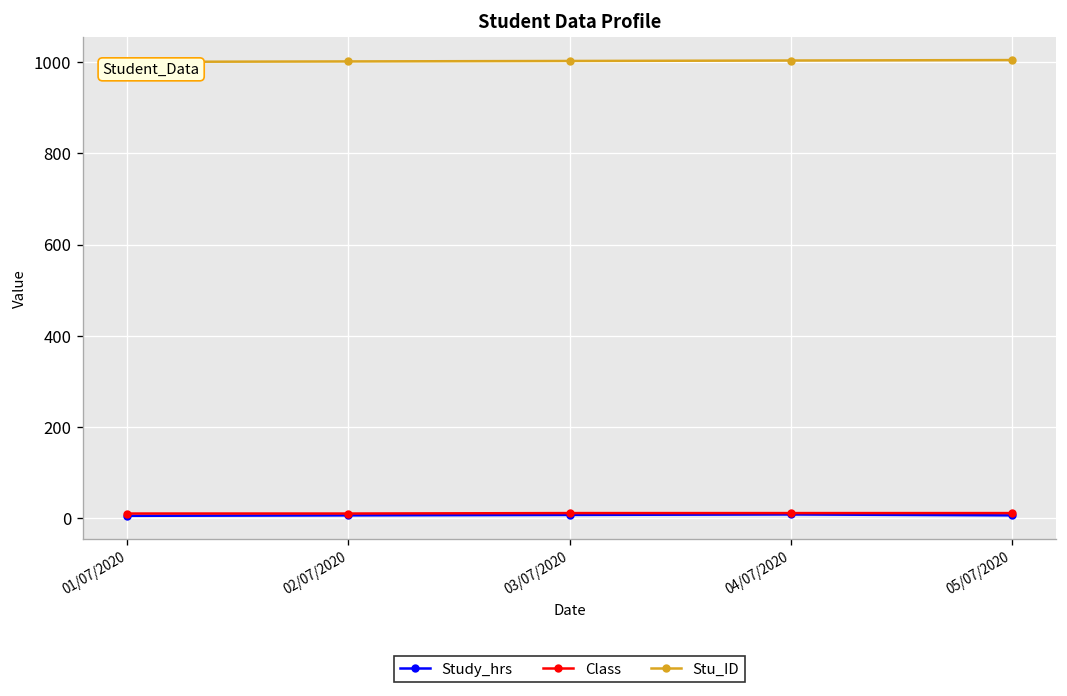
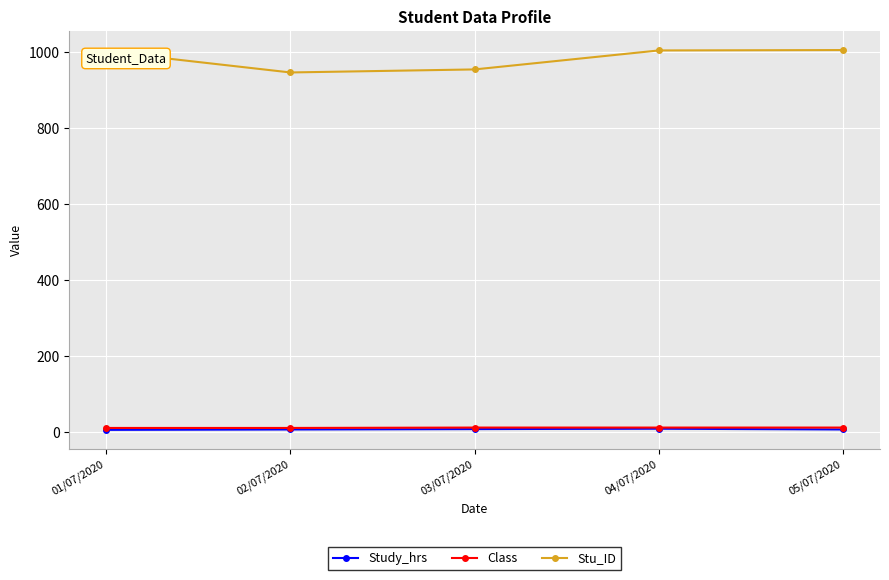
  {
    "Stu_ID": {
-     "02/07/2020": 1000,
-     "03/07/2020": 1000,
+     "02/07/2020": 950,
+     "03/07/2020": 950,
      "04/07/2020": 1000,
      "05/07/2020": 1010
    }
  }
